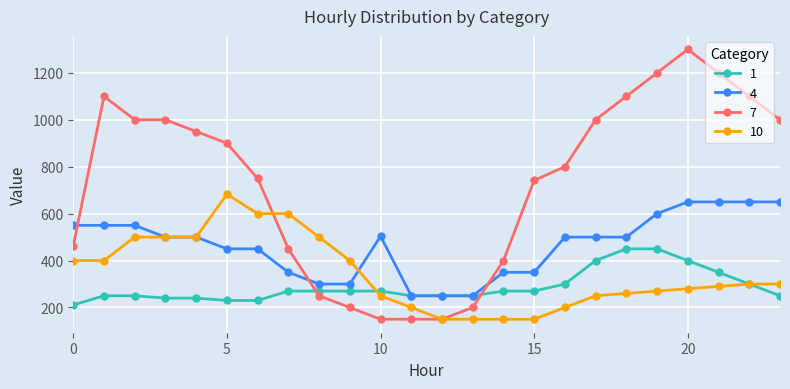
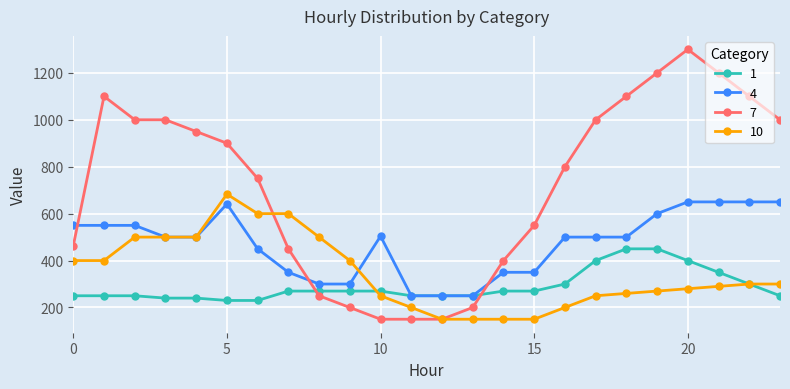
  {
    "1": {
-     "0": 210,
+     "0": 250,
      "5": 230,
      "10": 270,
      "15": 270,
      "20": 400
    },
    "4": {
      "0": 550,
-     "5": 450,
+     "5": 640,
      "10": 500,
      "15": 350,
      "20": 650
    },
    "7": {
      "0": 460,
      "5": 900,
      "10": 150,
-     "15": 740,
+     "15": 550,
      "20": 1300
    },
    "10": {
      "0": 400,
      "5": 680,
      "10": 250,
      "15": 150,
      "20": 280
    }
  }
